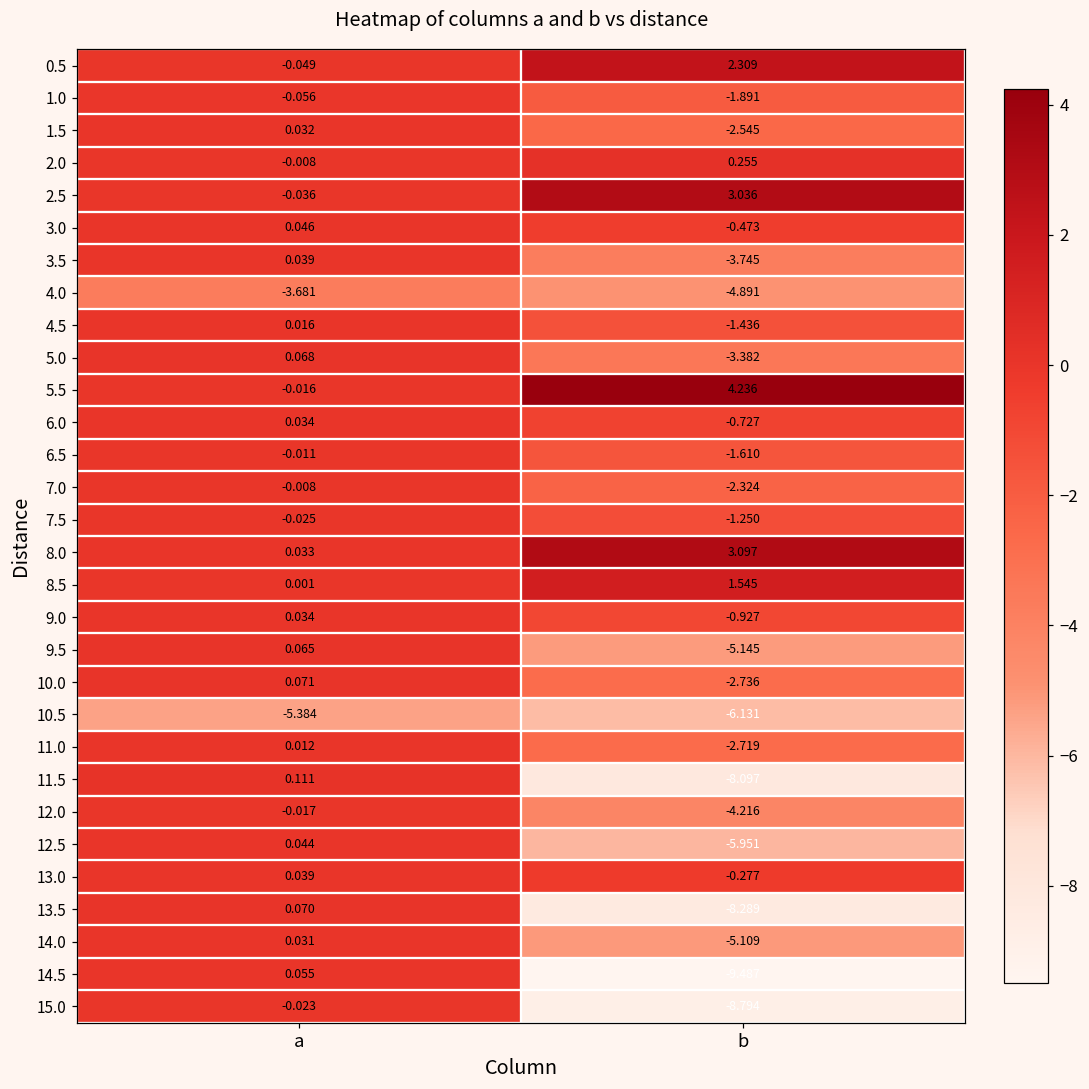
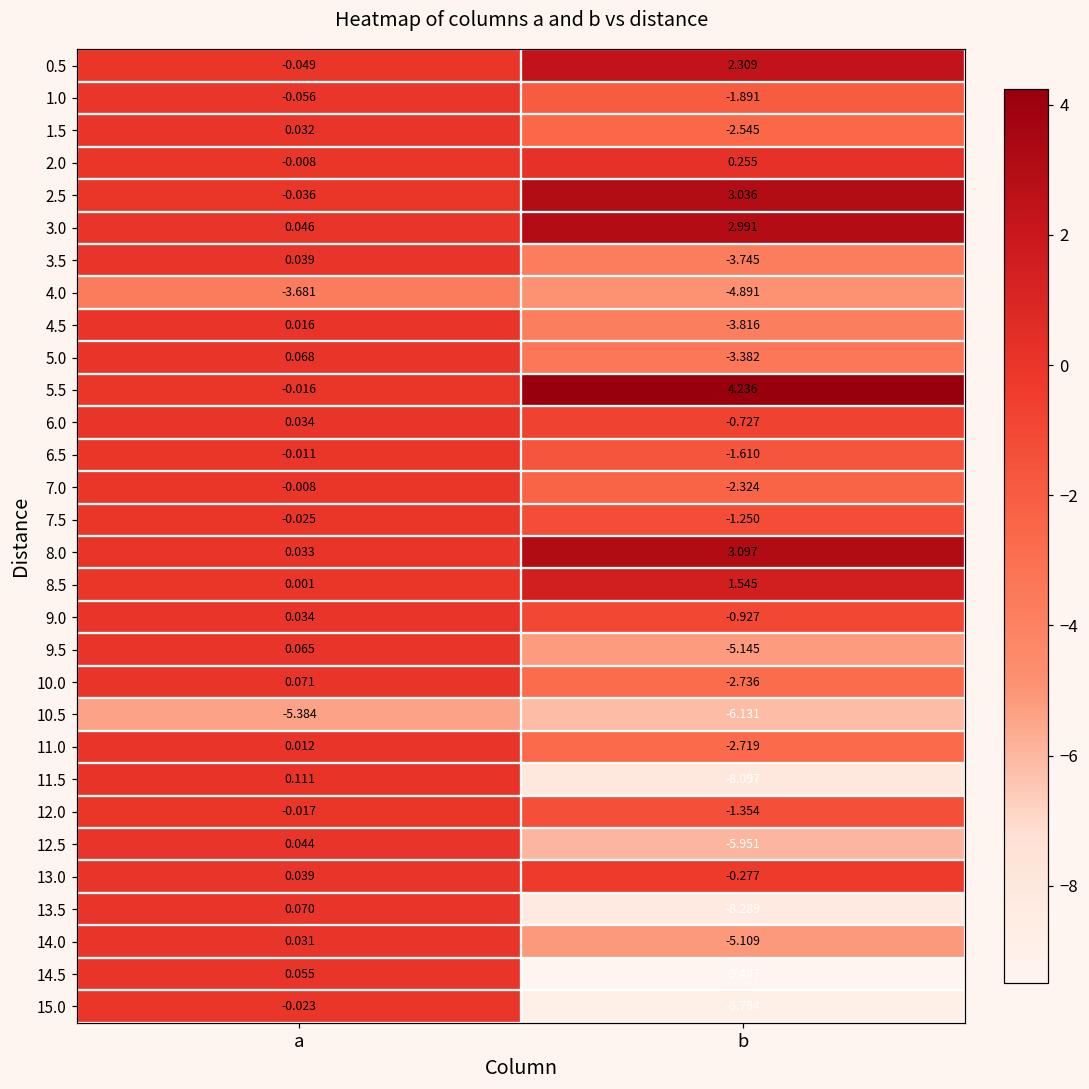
  {
    "0.5": {
      "a": -0.049,
      "b": 2.309
    },
    "1.0": {
      "a": -0.056,
      "b": -1.891
    },
    "1.5": {
      "a": 0.032,
      "b": -2.545
    },
    "2.0": {
      "a": -0.008,
      "b": 0.255
    },
    "2.5": {
      "a": -0.036,
      "b": 3.036
    },
    "3.0": {
      "a": 0.046,
-     "b": -0.473
+     "b": 2.991
    },
    "3.5": {
      "a": 0.039,
      "b": -3.745
    },
    "4.0": {
      "a": -3.681,
      "b": -4.891
    },
    "4.5": {
      "a": 0.016,
-     "b": -1.436
+     "b": -3.816
    },
    "5.0": {
      "a": 0.068,
      "b": -3.382
    },
    "5.5": {
      "a": -0.016,
      "b": 4.236
    },
    "6.0": {
      "a": 0.034,
      "b": -0.727
    },
    "6.5": {
      "a": -0.011,
      "b": -1.610
    },
    "7.0": {
      "a": -0.008,
      "b": -2.324
    },
    "7.5": {
      "a": -0.025,
      "b": -1.250
    },
    "8.0": {
      "a": 0.033,
      "b": 3.097
    },
    "8.5": {
      "a": 0.001,
      "b": 1.545
    },
    "9.0": {
      "a": 0.034,
      "b": -0.927
    },
    "9.5": {
      "a": 0.065,
      "b": -5.145
    },
    "10.0": {
      "a": 0.071,
      "b": -2.736
    },
    "10.5": {
      "a": -5.384,
      "b": -6.131
    },
    "11.0": {
      "a": 0.012,
      "b": -2.719
    },
    "11.5": {
      "a": 0.111
    },
    "12.0": {
      "a": -0.017,
-     "b": -4.216
+     "b": -1.354
    },
    "12.5": {
      "a": 0.044,
      "b": -5.951
    },
    "13.0": {
      "a": 0.039,
      "b": -0.277
    },
    "13.5": {
      "a": 0.070
    },
    "14.0": {
      "a": 0.031,
      "b": -5.109
    },
    "14.5": {
      "a": 0.055
    },
    "15.0": {
      "a": -0.023
    }
  }
